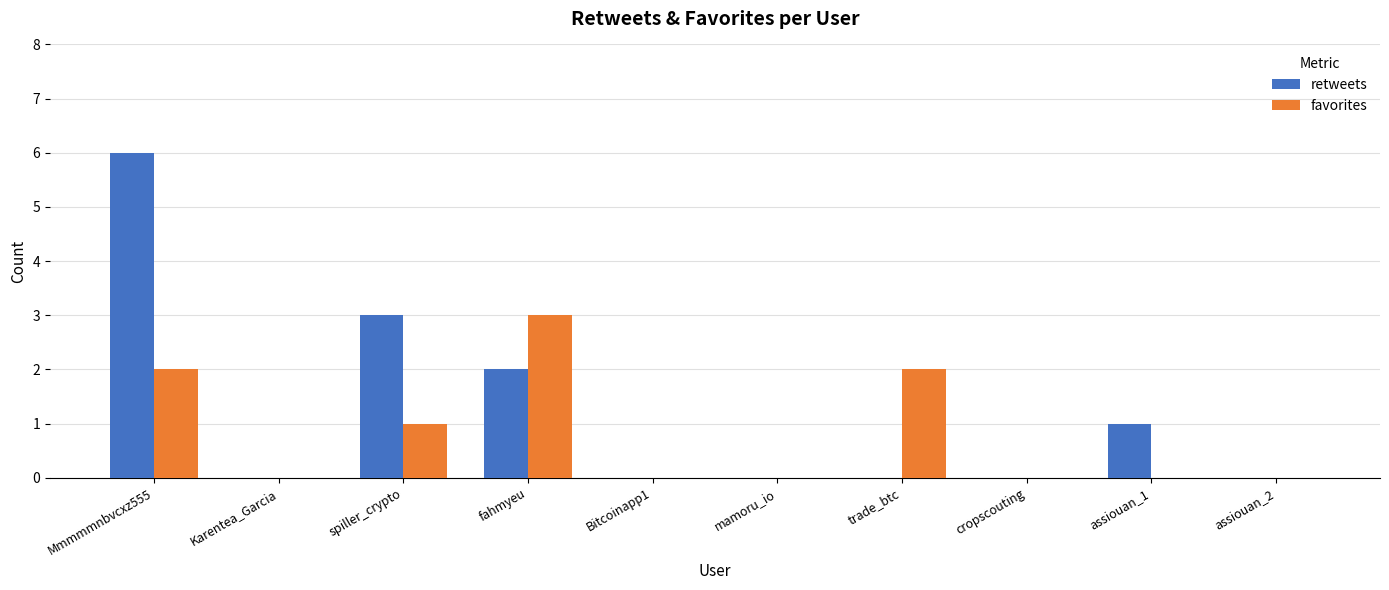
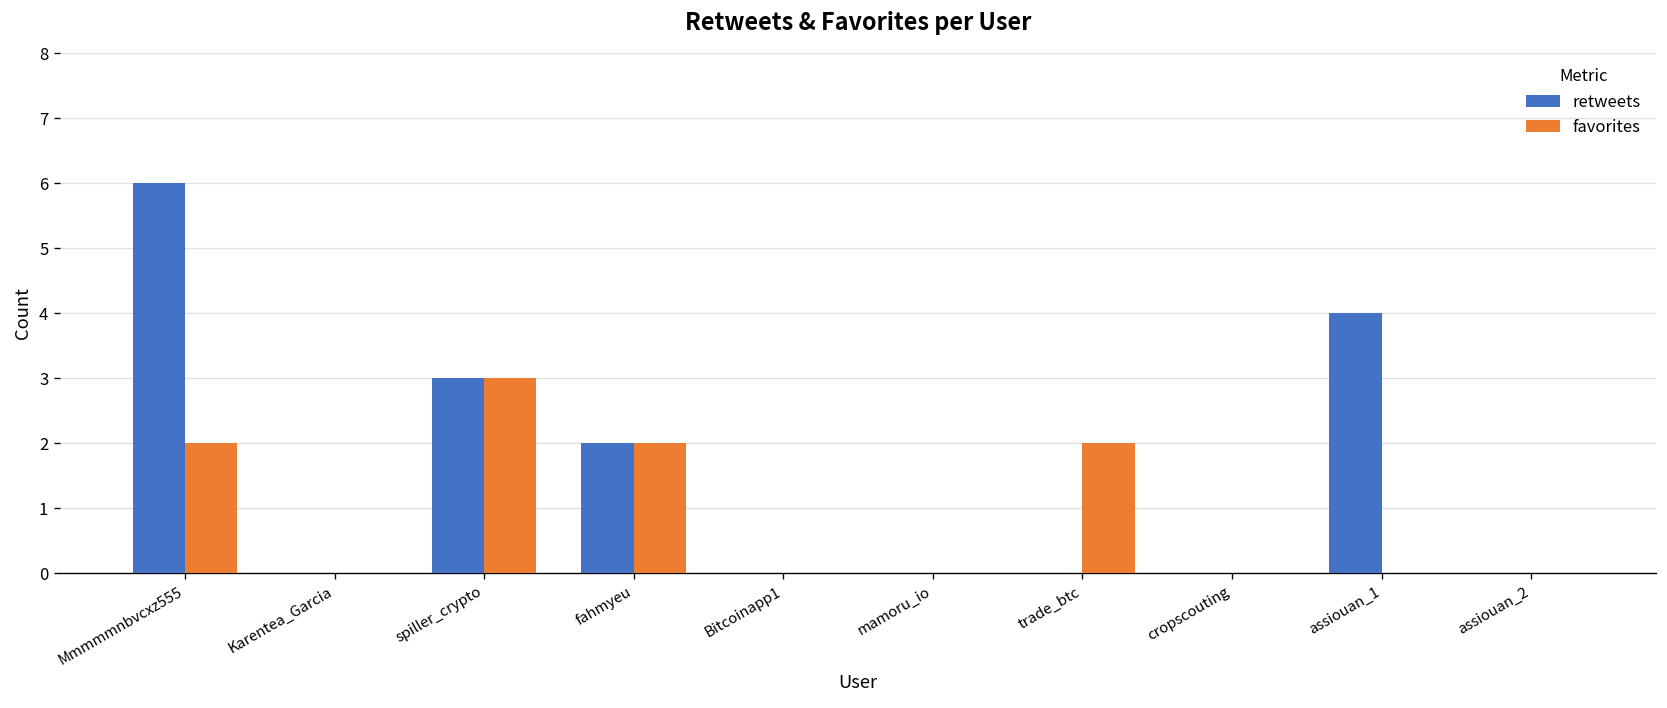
  {
    "retweets": {
      "Mmmmmnbvcxz555": 6,
      "Karentea_Garcia": 0,
      "spiller_crypto": 3,
      "fahmyeu": 2,
      "Bitcoinapp1": 0,
      "mamoru_io": 0,
      "trade_btc": 0,
      "cropscouting": 0,
-     "assiouan_1": 1,
+     "assiouan_1": 4,
      "assiouan_2": 0
    },
    "favorites": {
      "Mmmmmnbvcxz555": 2,
      "Karentea_Garcia": 0,
-     "spiller_crypto": 1,
-     "fahmyeu": 3,
+     "spiller_crypto": 3,
+     "fahmyeu": 2,
      "Bitcoinapp1": 0,
      "mamoru_io": 0,
      "trade_btc": 2,
      "cropscouting": 0,
      "assiouan_1": 0,
      "assiouan_2": 0
    }
  }
